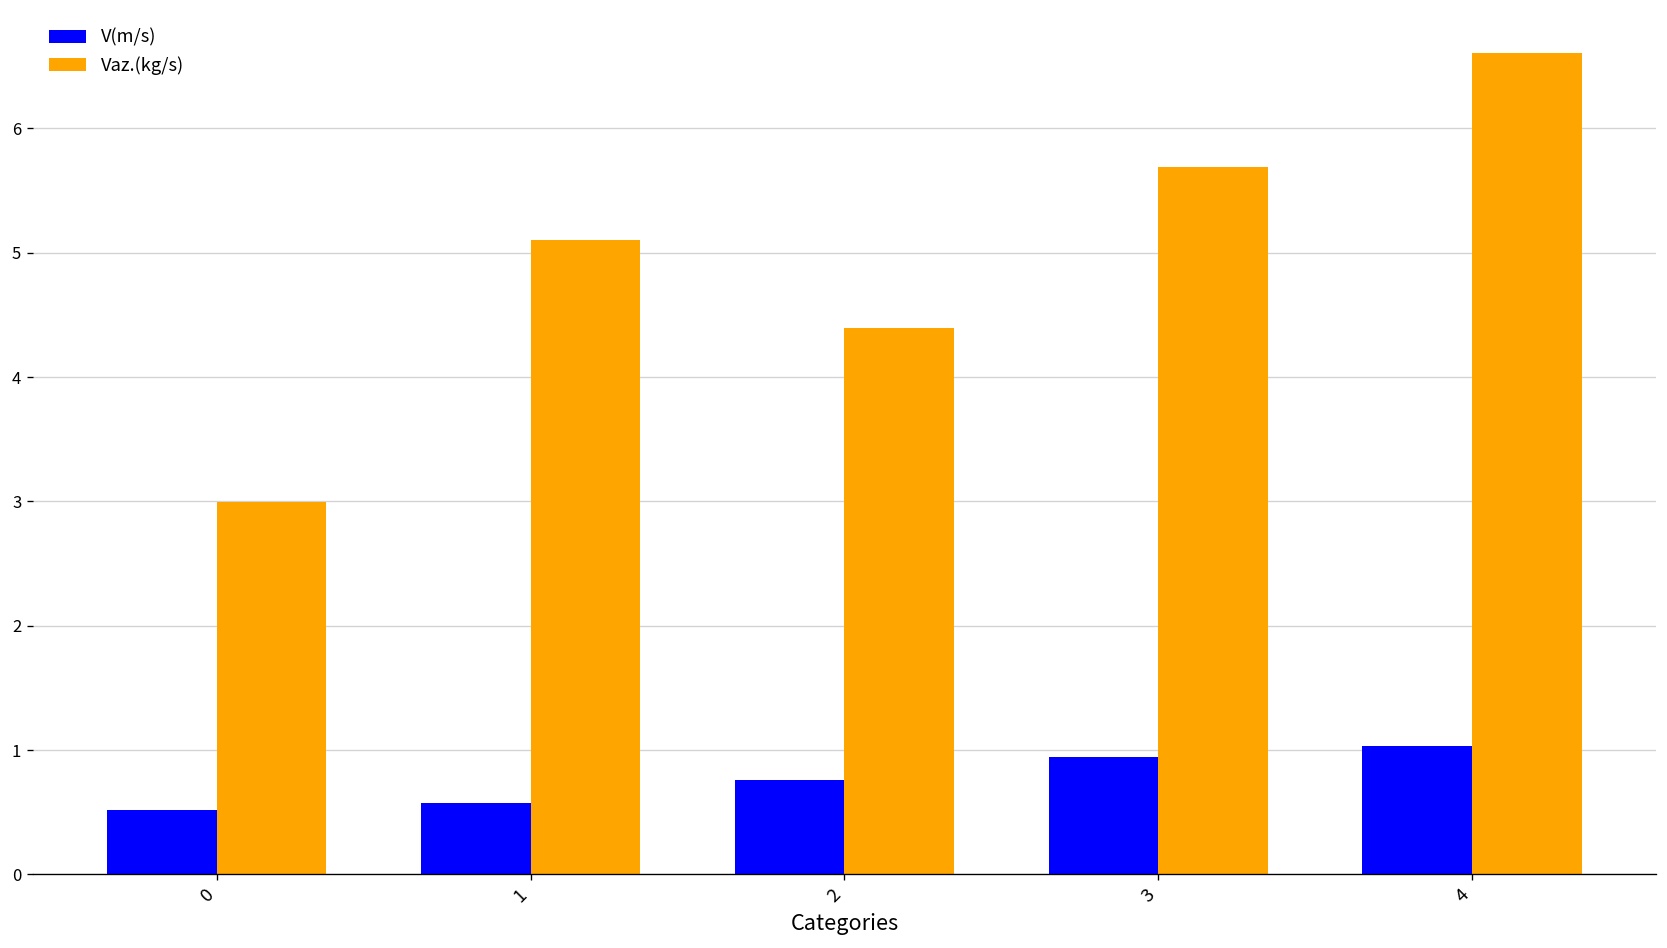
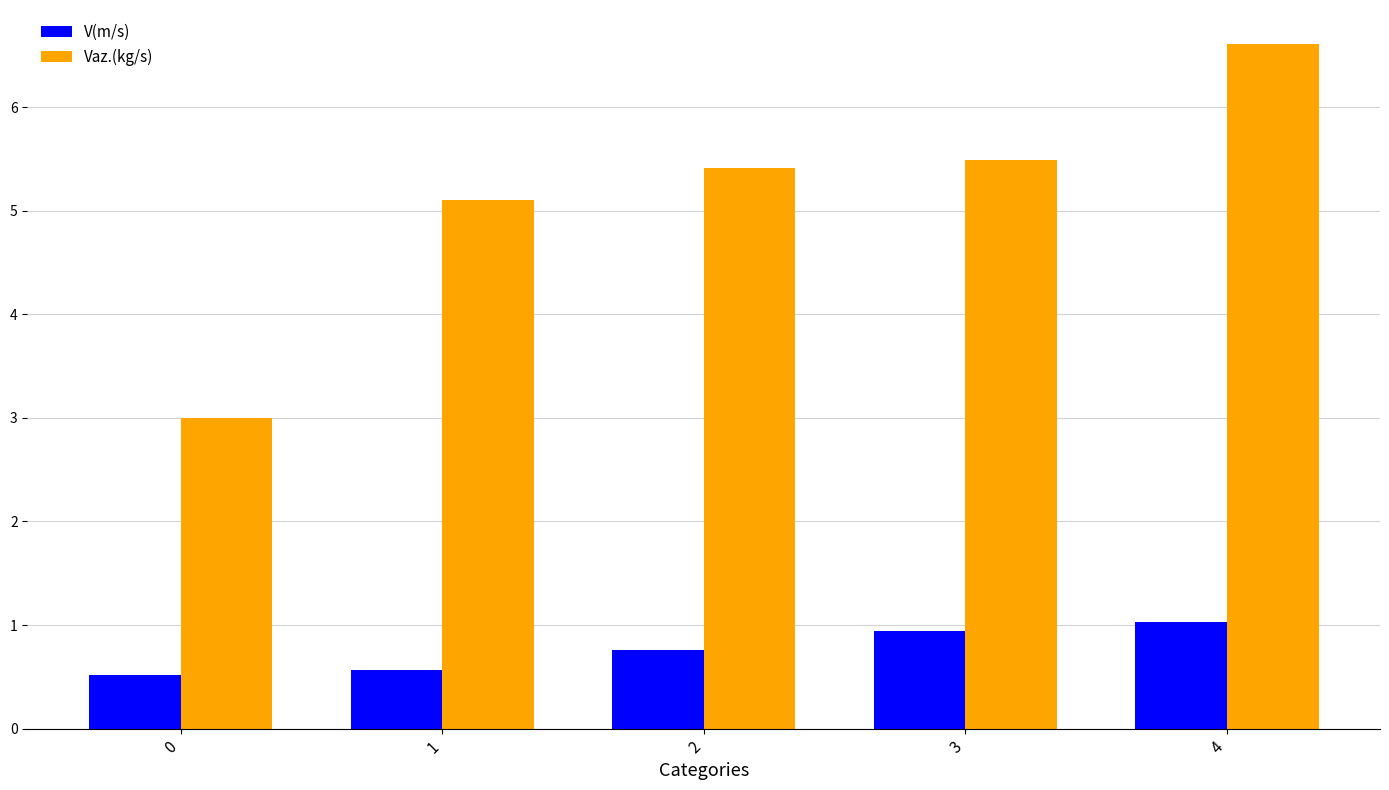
  {
    "V(m/s)": {
      "0": 0.52,
      "1": 0.57,
      "2": 0.76,
      "3": 0.95,
      "4": 1.03
    },
    "Vaz.(kg/s)": {
      "0": 3.00,
      "1": 5.10,
-     "2": 4.40,
-     "3": 5.69,
+     "2": 5.41,
+     "3": 5.49,
      "4": 6.61
    }
  }
